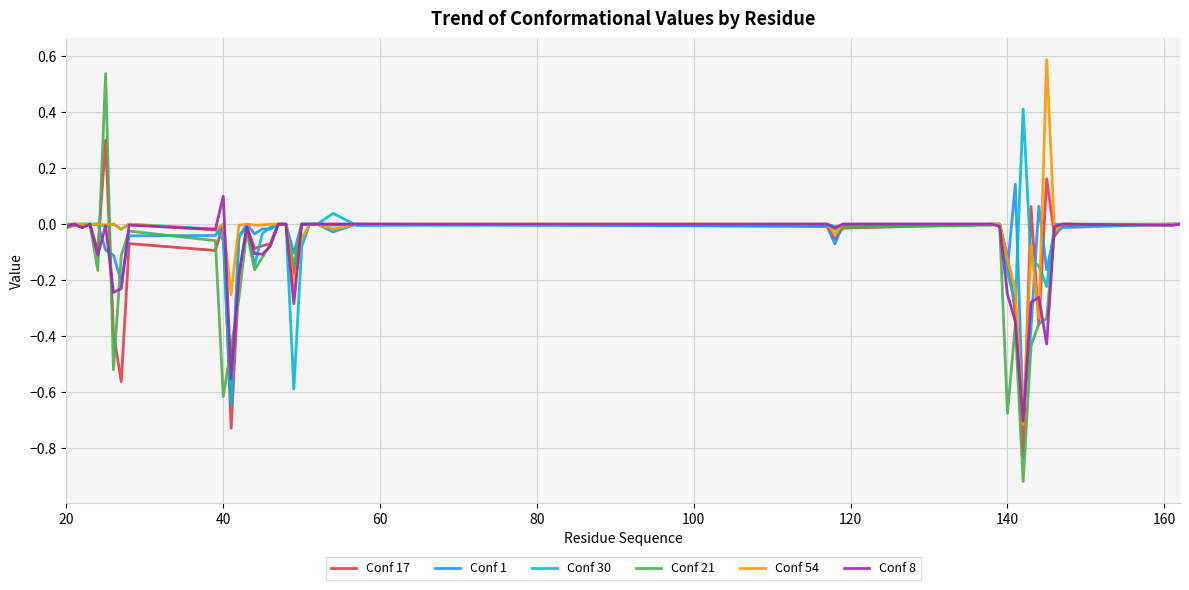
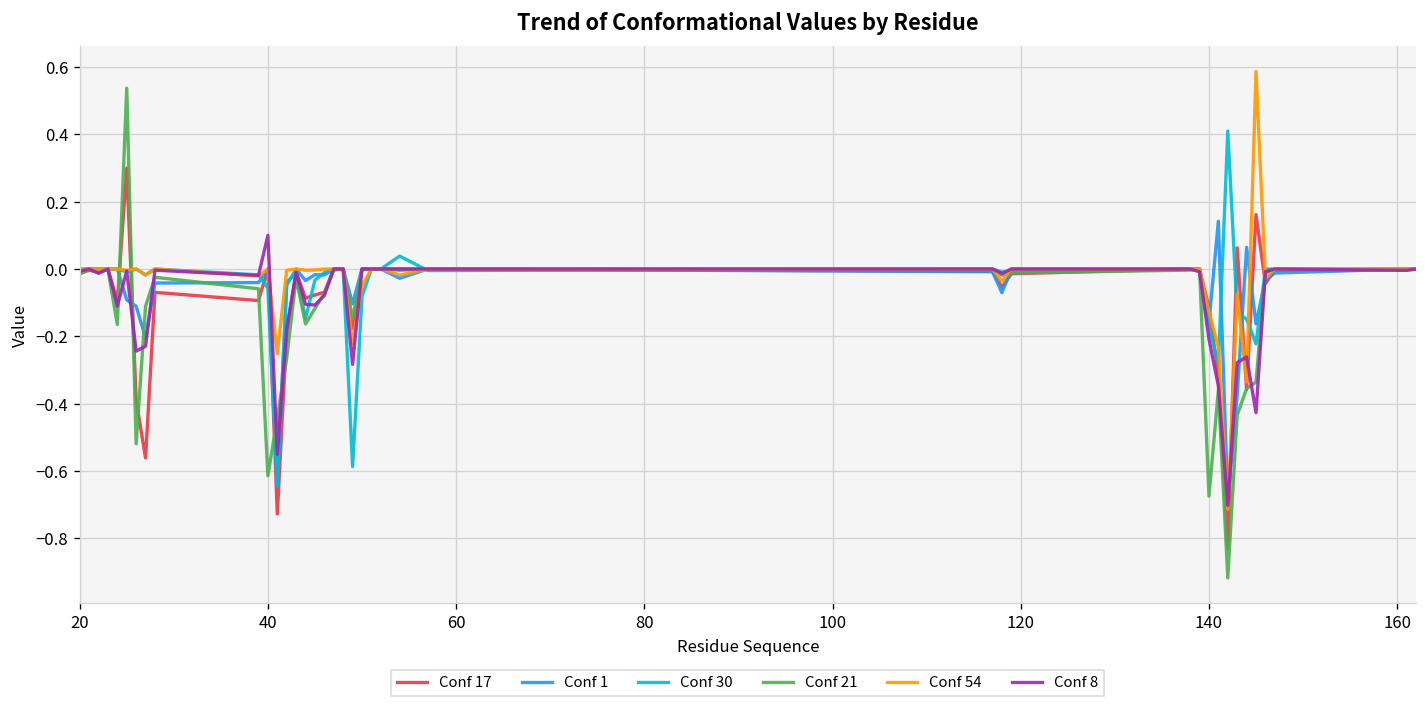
  {
    "Conf 17": {
      "140": -0.11
    },
    "Conf 21": {
      "40": -0.62,
      "140": -0.68
    },
    "Conf 54": {
      "140": -0.13
    },
    "Conf 8": {
      "40": 0.10,
-     "140": -0.25
+     "140": -0.21
    }
  }
